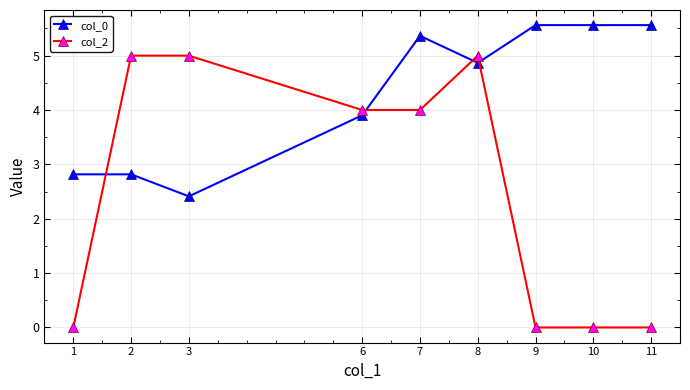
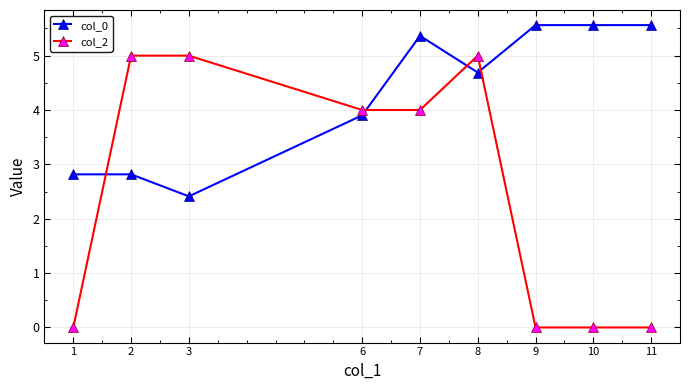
  {
    "col_0": {
      "1": 2.8,
      "2": 2.8,
      "3": 2.4,
      "6": 3.9,
      "7": 5.4,
-     "8": 4.9,
+     "8": 4.7,
      "9": 5.6,
      "10": 5.6,
      "11": 5.6
    },
    "col_2": {
      "1": 0.0,
      "2": 5.0,
      "3": 5.0,
      "6": 4.0,
      "7": 4.0,
      "8": 5.0,
      "9": 0.0,
      "10": 0.0,
      "11": 0.0
    }
  }
